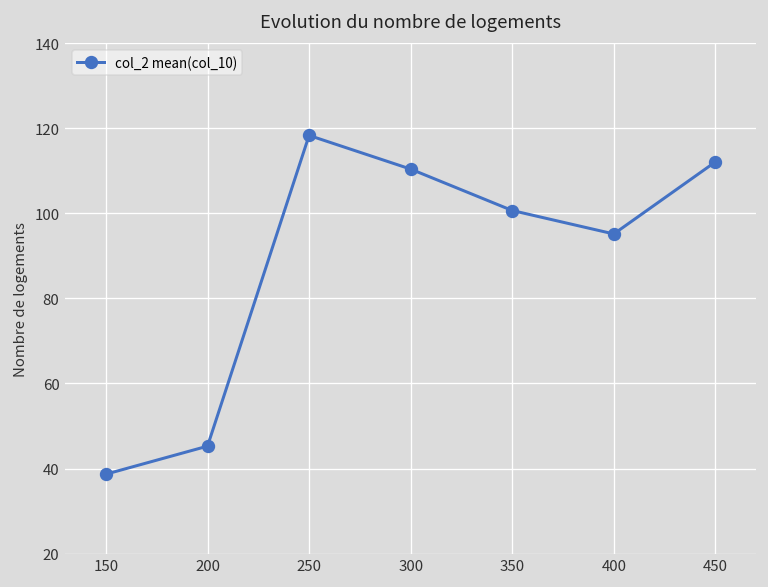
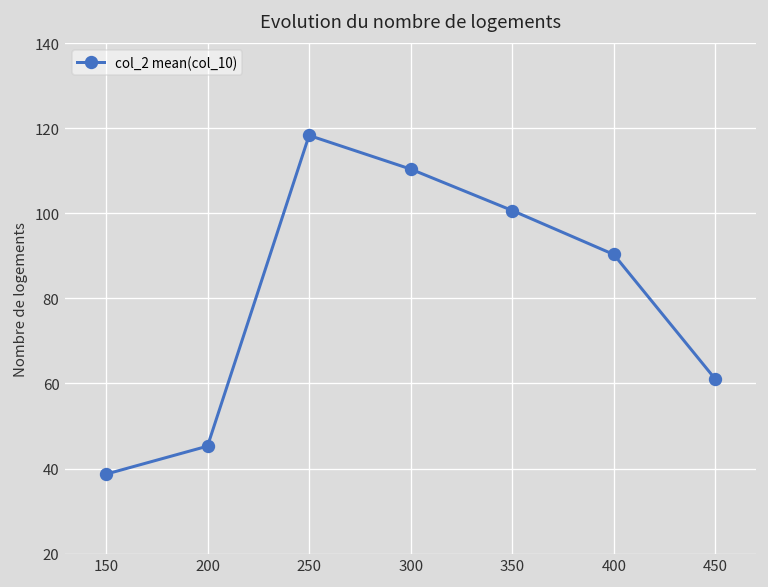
  {
    "150": 39,
    "200": 45,
    "250": 118,
    "300": 110,
    "350": 101,
-   "400": 95,
-   "450": 112
+   "400": 90,
+   "450": 61
  }
